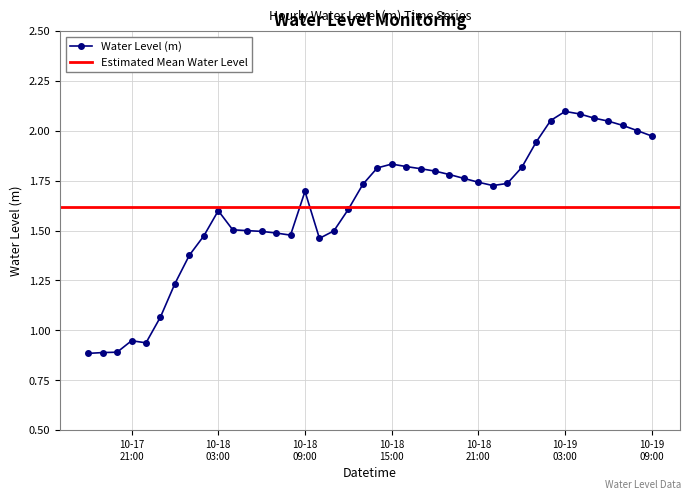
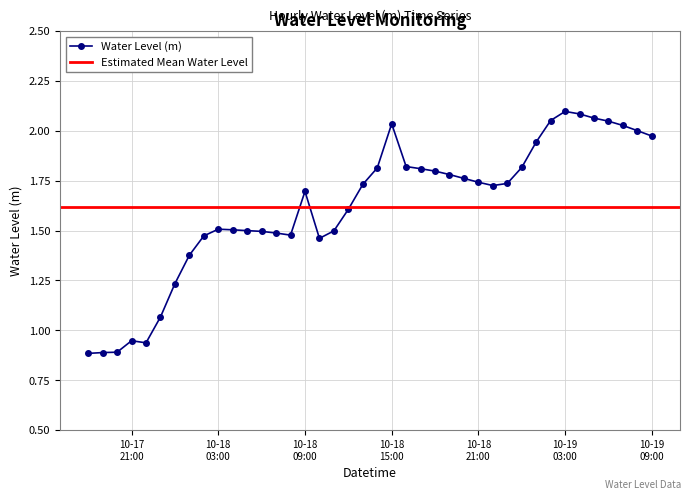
  {
    "10-17 21:00": 0.95,
-   "10-18 03:00": 1.60,
+   "10-18 03:00": 1.51,
    "10-18 09:00": 1.70,
-   "10-18 15:00": 1.83,
+   "10-18 15:00": 2.03,
    "10-18 21:00": 1.74,
    "10-19 03:00": 2.10,
    "10-19 09:00": 1.97
  }
